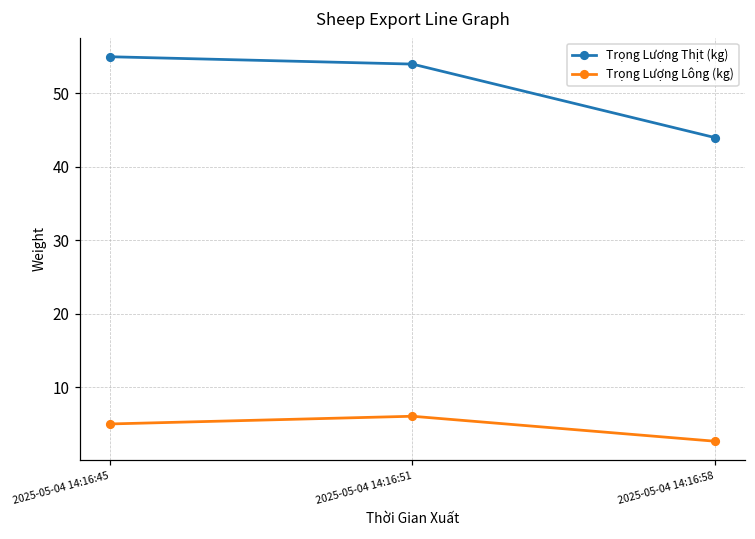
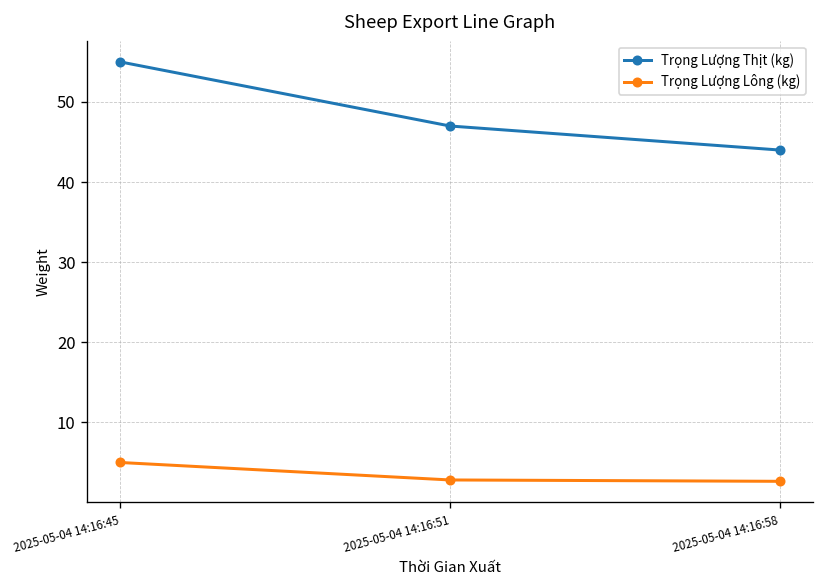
  {
    "Trọng Lượng Thịt (kg)": {
      "2025-05-04 14:16:45": 55,
-     "2025-05-04 14:16:51": 54,
+     "2025-05-04 14:16:51": 47,
      "2025-05-04 14:16:58": 44
    },
    "Trọng Lượng Lông (kg)": {
      "2025-05-04 14:16:45": 5,
-     "2025-05-04 14:16:51": 6,
+     "2025-05-04 14:16:51": 3,
      "2025-05-04 14:16:58": 3
    }
  }
